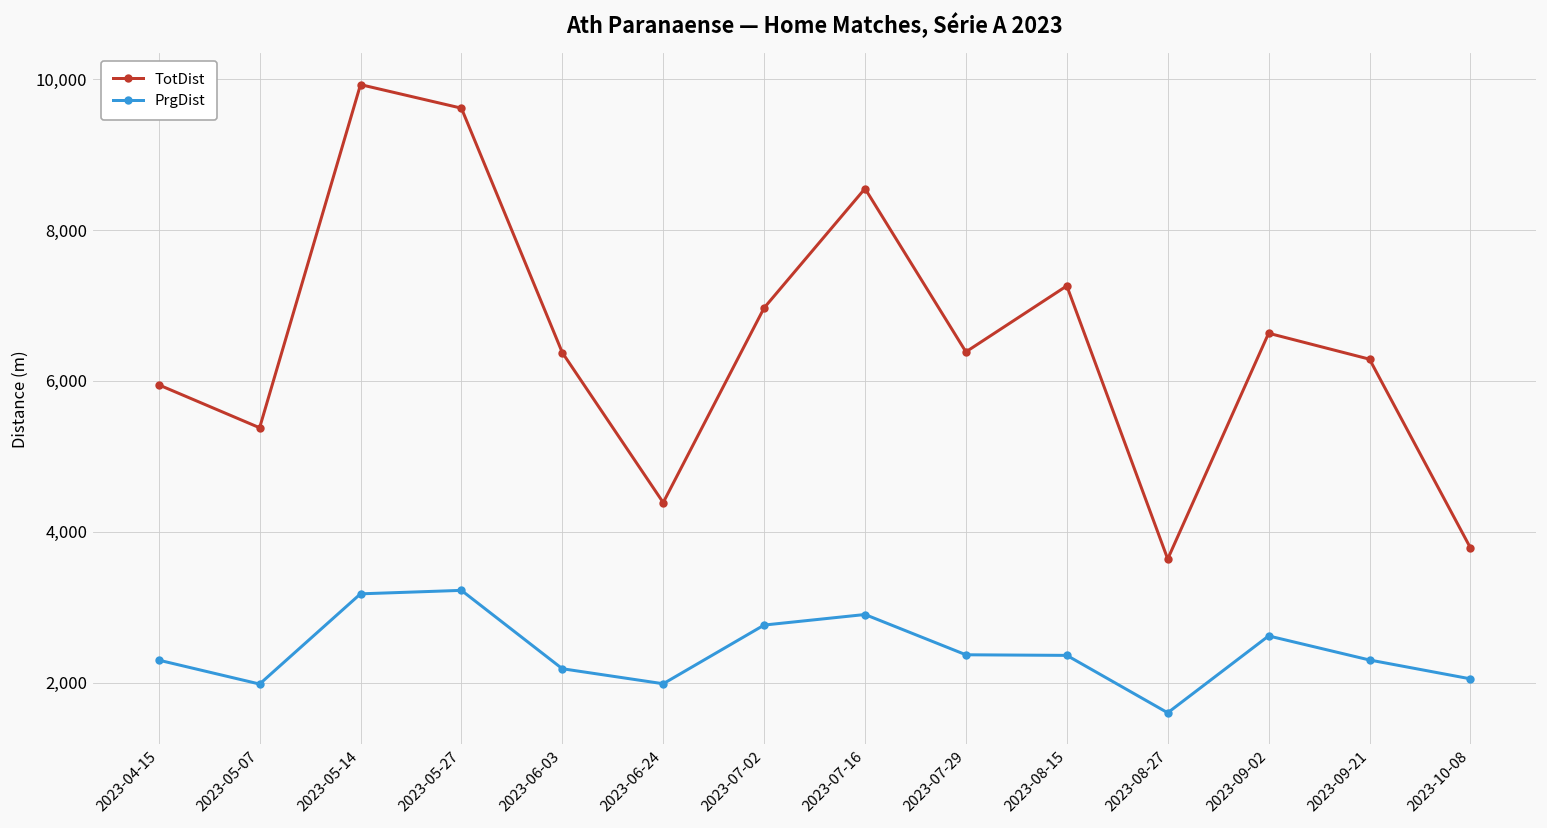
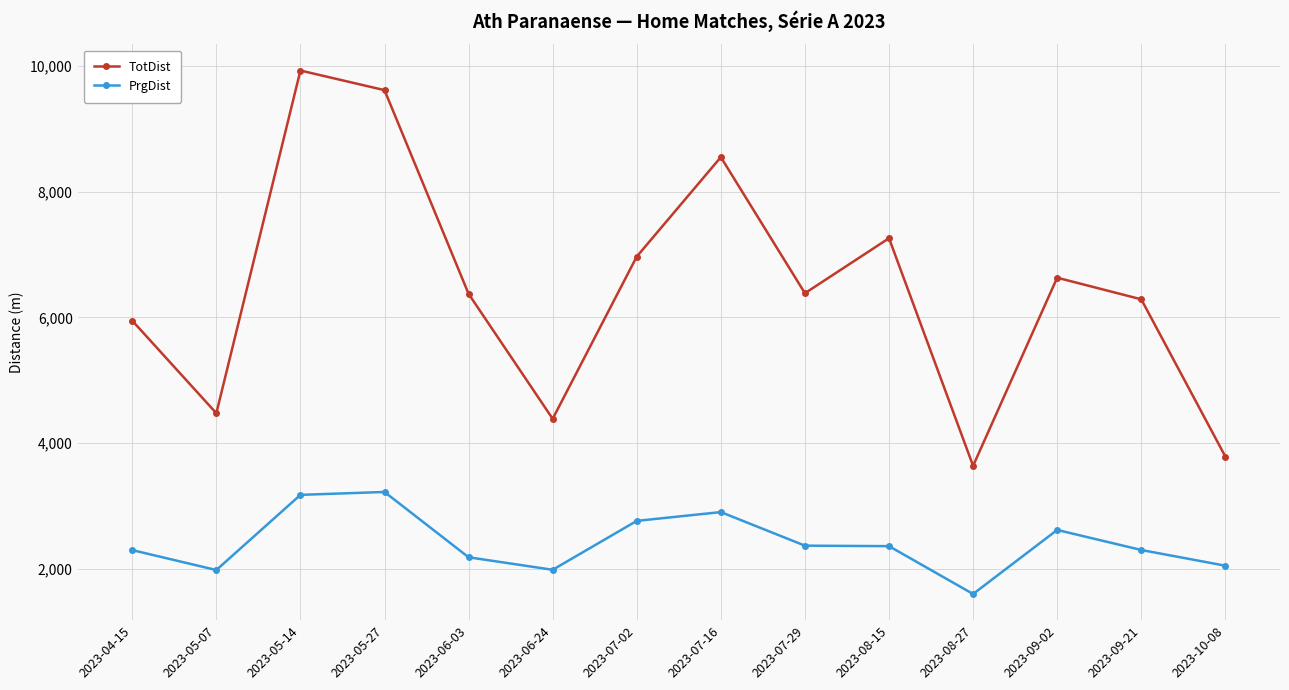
  {
    "TotDist": {
      "2023-04-15": "5,900",
-     "2023-05-07": "5,400",
+     "2023-05-07": "4,500",
      "2023-05-14": "9,900",
      "2023-05-27": "9,600",
      "2023-06-03": "6,400",
      "2023-06-24": "4,400",
      "2023-07-02": "7,000",
      "2023-07-16": "8,600",
      "2023-07-29": "6,400",
      "2023-08-15": "7,300",
      "2023-08-27": "3,600",
      "2023-09-02": "6,600",
      "2023-09-21": "6,300",
      "2023-10-08": "3,800"
    },
    "PrgDist": {
      "2023-04-15": "2,300",
      "2023-05-07": "2,000",
      "2023-05-14": "3,200",
      "2023-05-27": "3,200",
      "2023-06-03": "2,200",
      "2023-06-24": "2,000",
      "2023-07-02": "2,800",
      "2023-07-16": "2,900",
      "2023-07-29": "2,400",
      "2023-08-15": "2,400",
      "2023-08-27": "1,600",
      "2023-09-02": "2,600",
      "2023-09-21": "2,300",
      "2023-10-08": "2,100"
    }
  }
